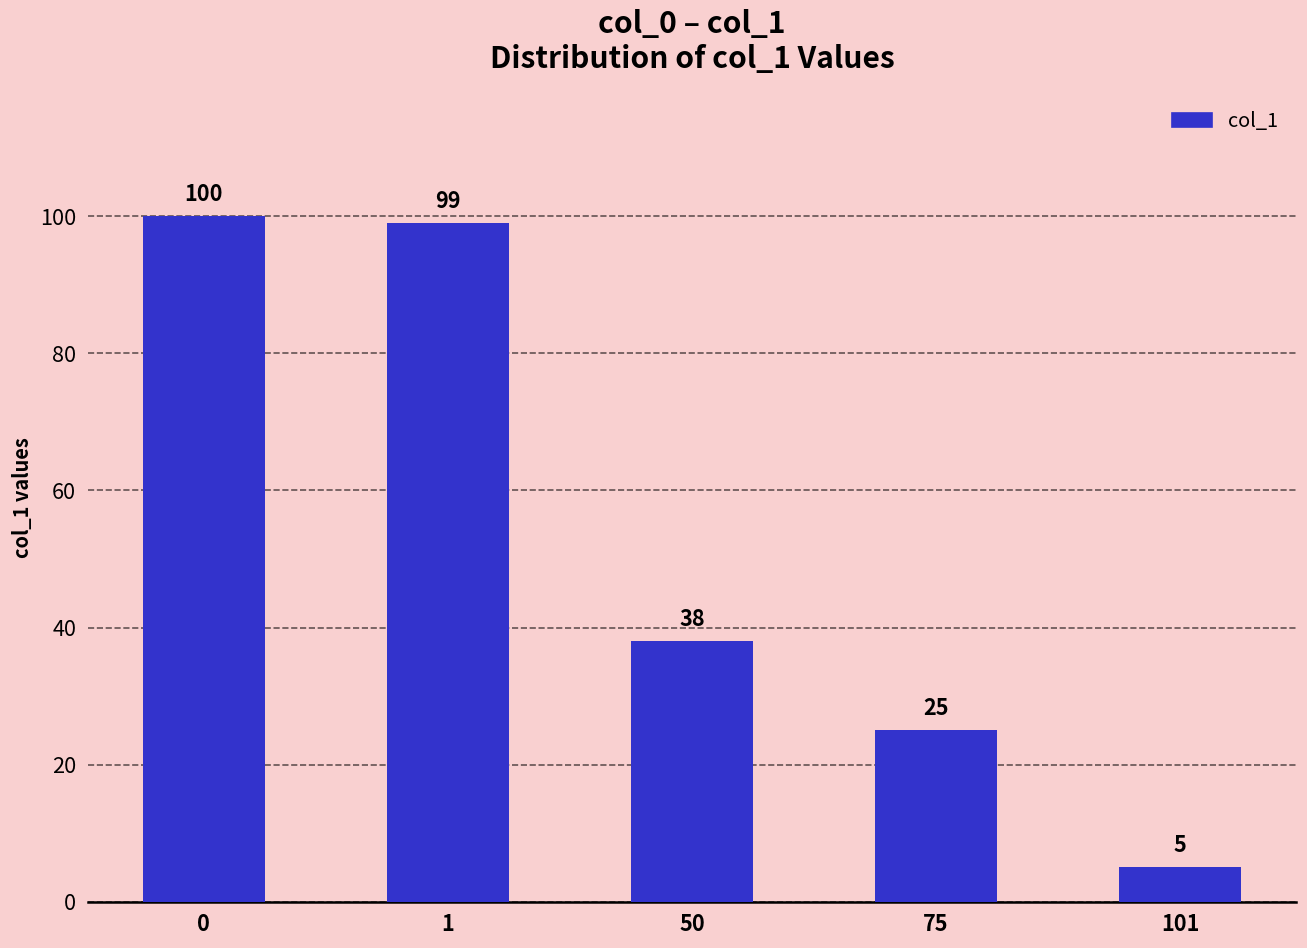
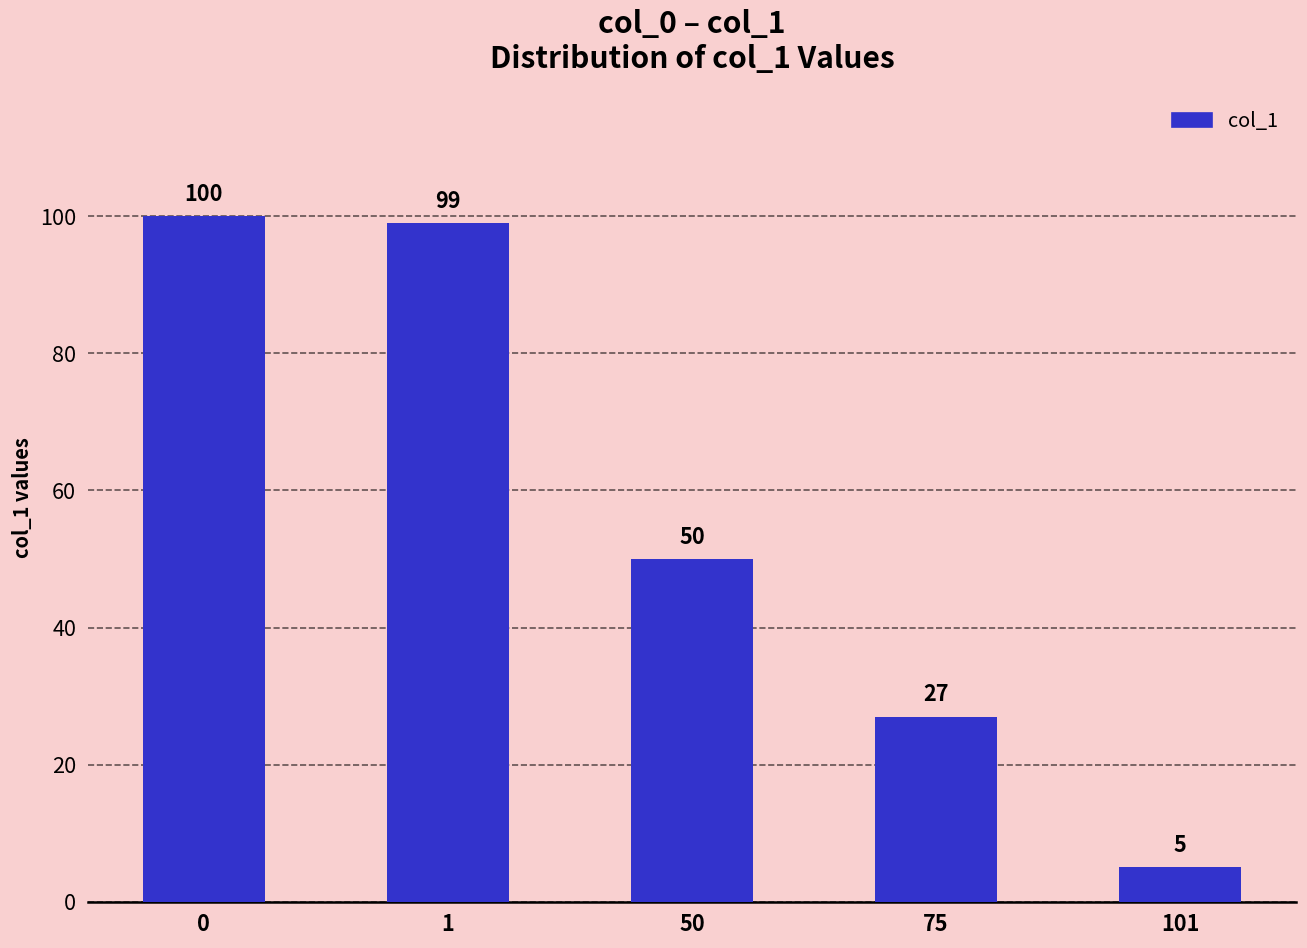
  {
    "0": 100,
    "1": 99,
-   "50": 38,
-   "75": 25,
+   "50": 50,
+   "75": 27,
    "101": 5
  }
